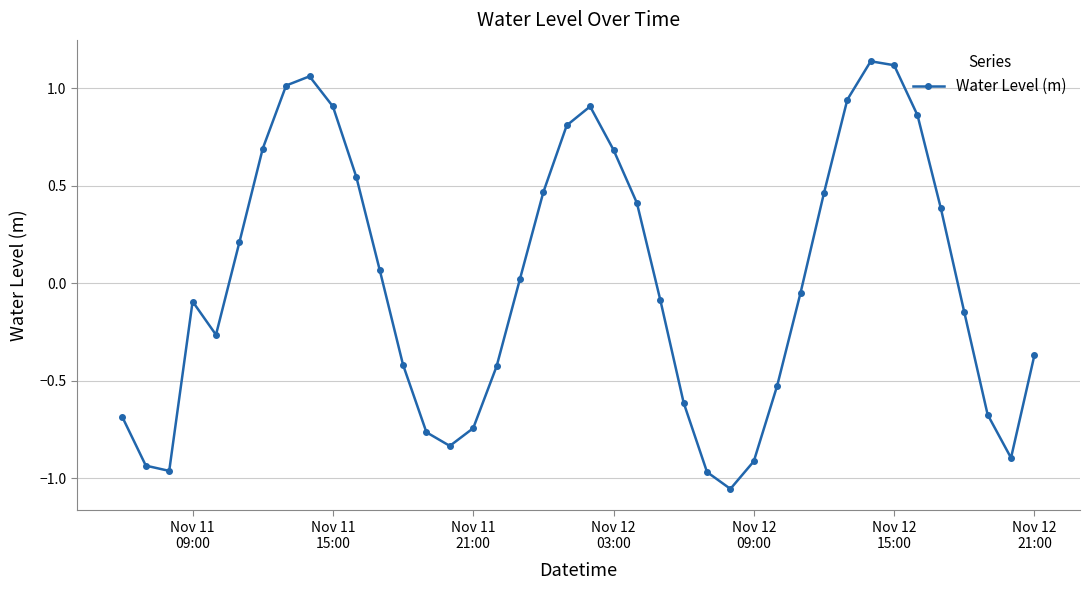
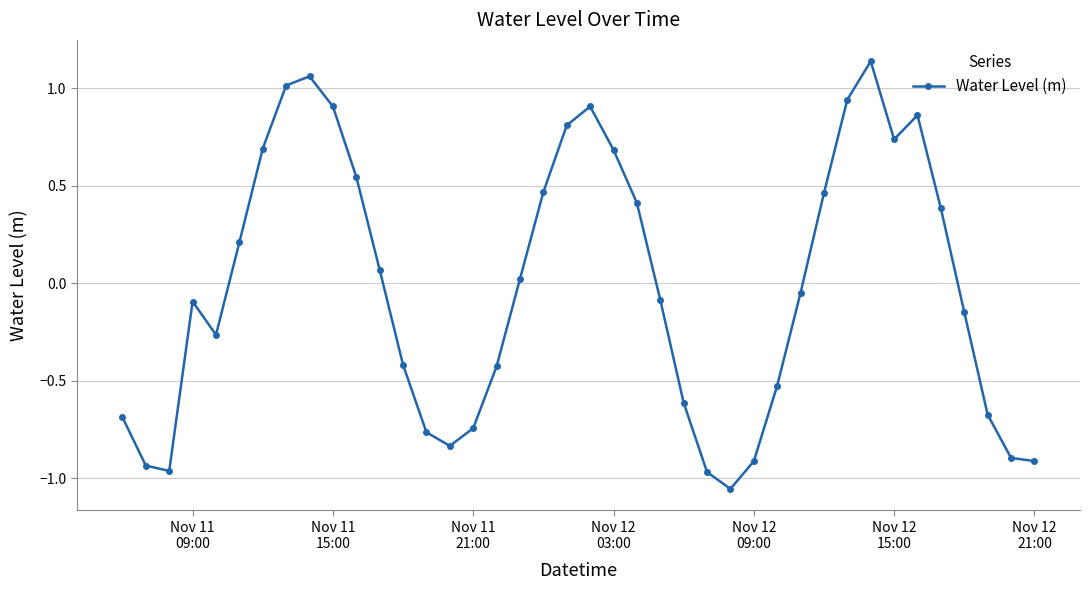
  {
    "Nov 11 09:00": -0.09,
    "Nov 11 15:00": 0.91,
    "Nov 11 21:00": -0.74,
    "Nov 12 03:00": 0.68,
    "Nov 12 09:00": -0.91,
-   "Nov 12 15:00": 1.12,
-   "Nov 12 21:00": -0.37
+   "Nov 12 15:00": 0.74,
+   "Nov 12 21:00": -0.91
  }
